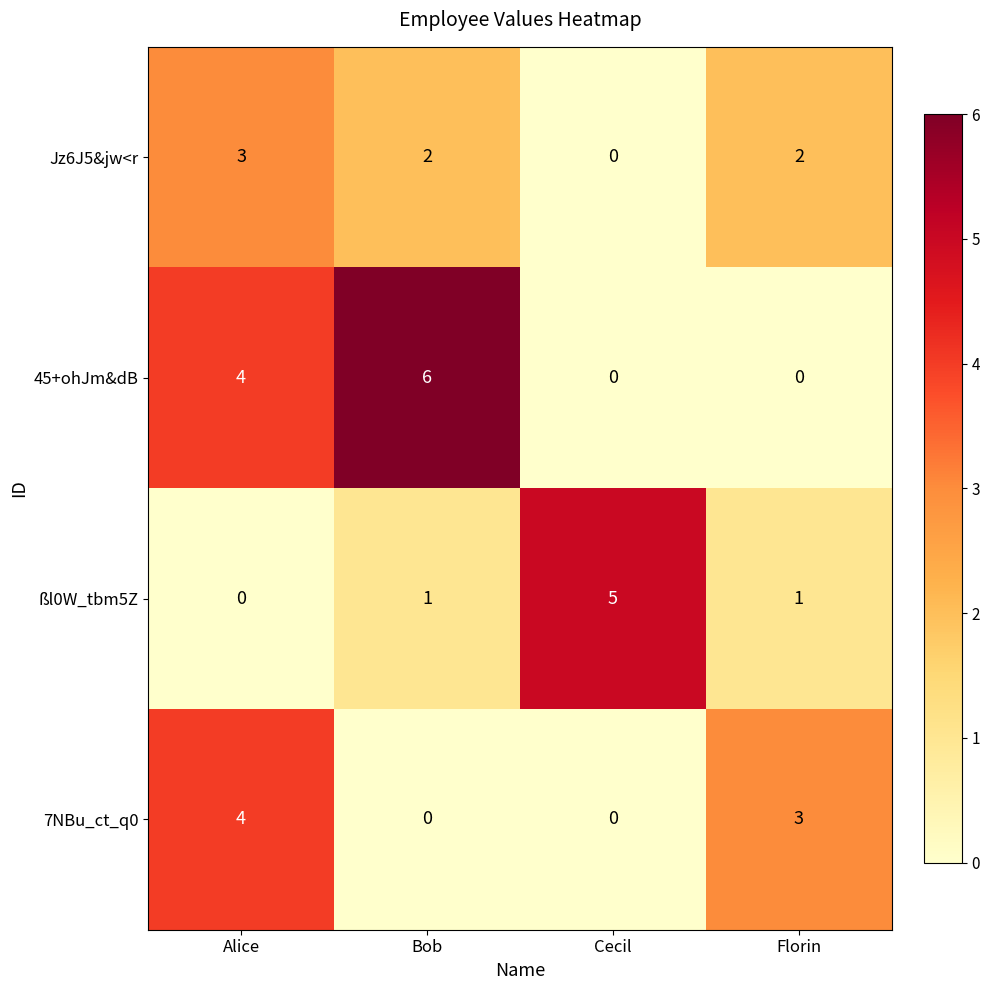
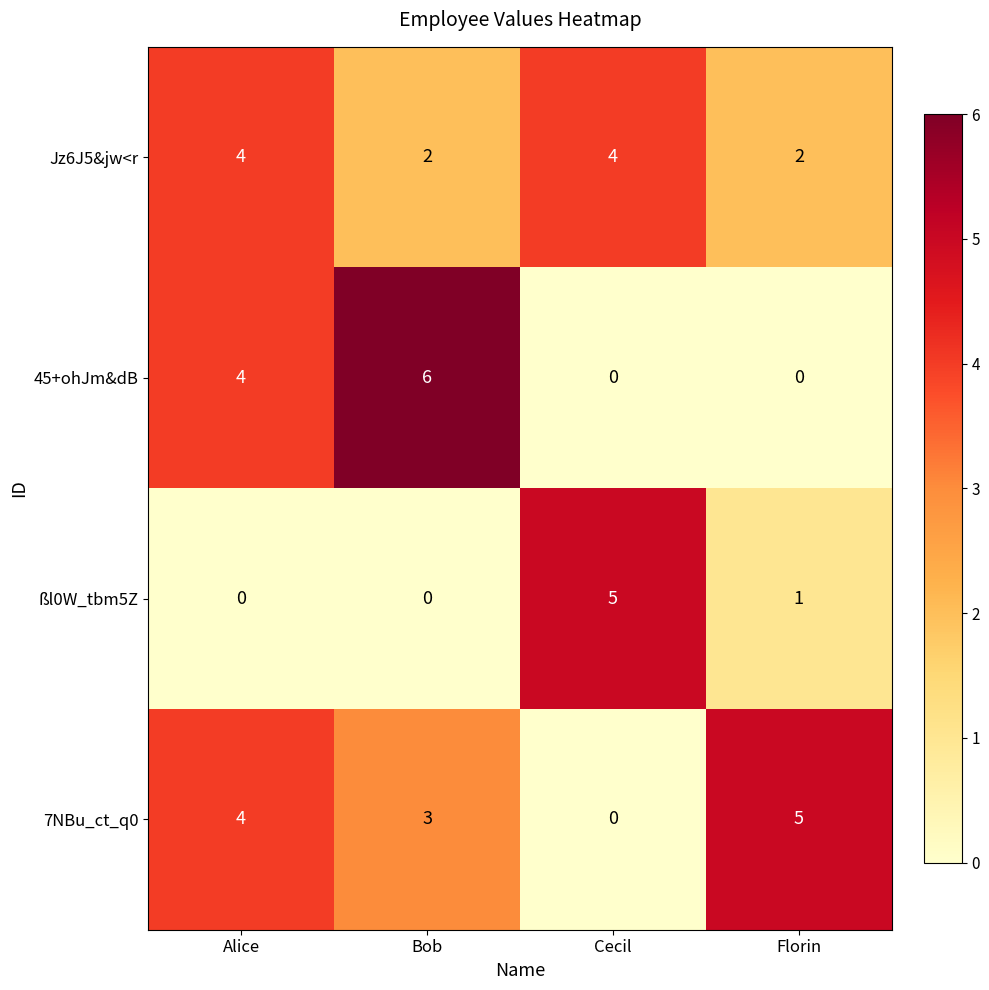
  {
    "Jz6J5&jw<r": {
-     "Alice": 3,
+     "Alice": 4,
      "Bob": 2,
-     "Cecil": 0,
+     "Cecil": 4,
      "Florin": 2
    },
    "45+ohJm&dB": {
      "Alice": 4,
      "Bob": 6,
      "Cecil": 0,
      "Florin": 0
    },
    "ßl0W_tbm5Z": {
      "Alice": 0,
-     "Bob": 1,
+     "Bob": 0,
      "Cecil": 5,
      "Florin": 1
    },
    "7NBu_ct_q0": {
      "Alice": 4,
-     "Bob": 0,
+     "Bob": 3,
      "Cecil": 0,
-     "Florin": 3
+     "Florin": 5
    }
  }
